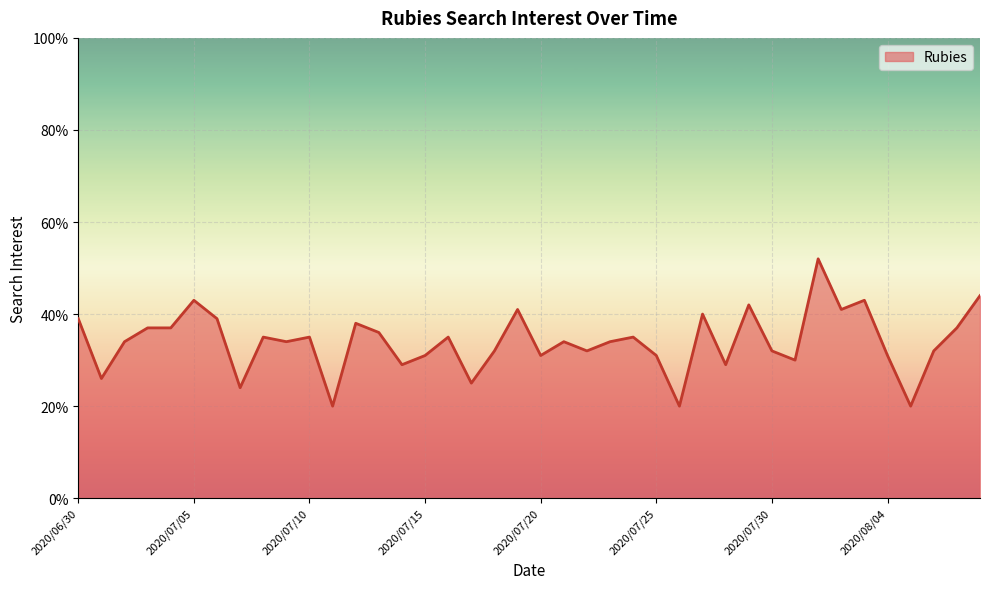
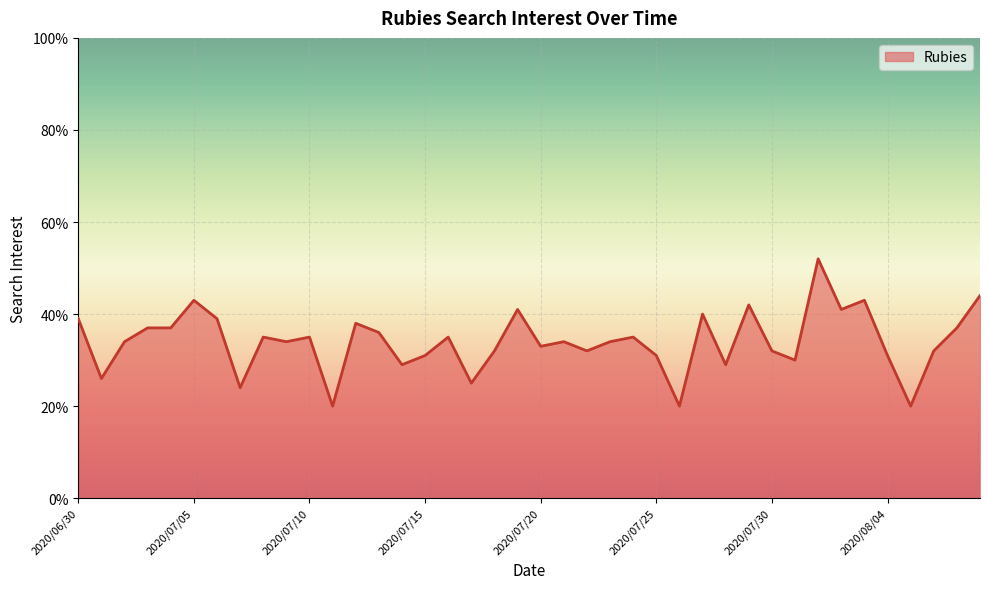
  {
    "2020/06/30": "39%",
    "2020/07/05": "43%",
    "2020/07/10": "35%",
    "2020/07/15": "31%",
-   "2020/07/20": "31%",
+   "2020/07/20": "33%",
    "2020/07/25": "31%",
    "2020/07/30": "32%",
    "2020/08/04": "31%"
  }
